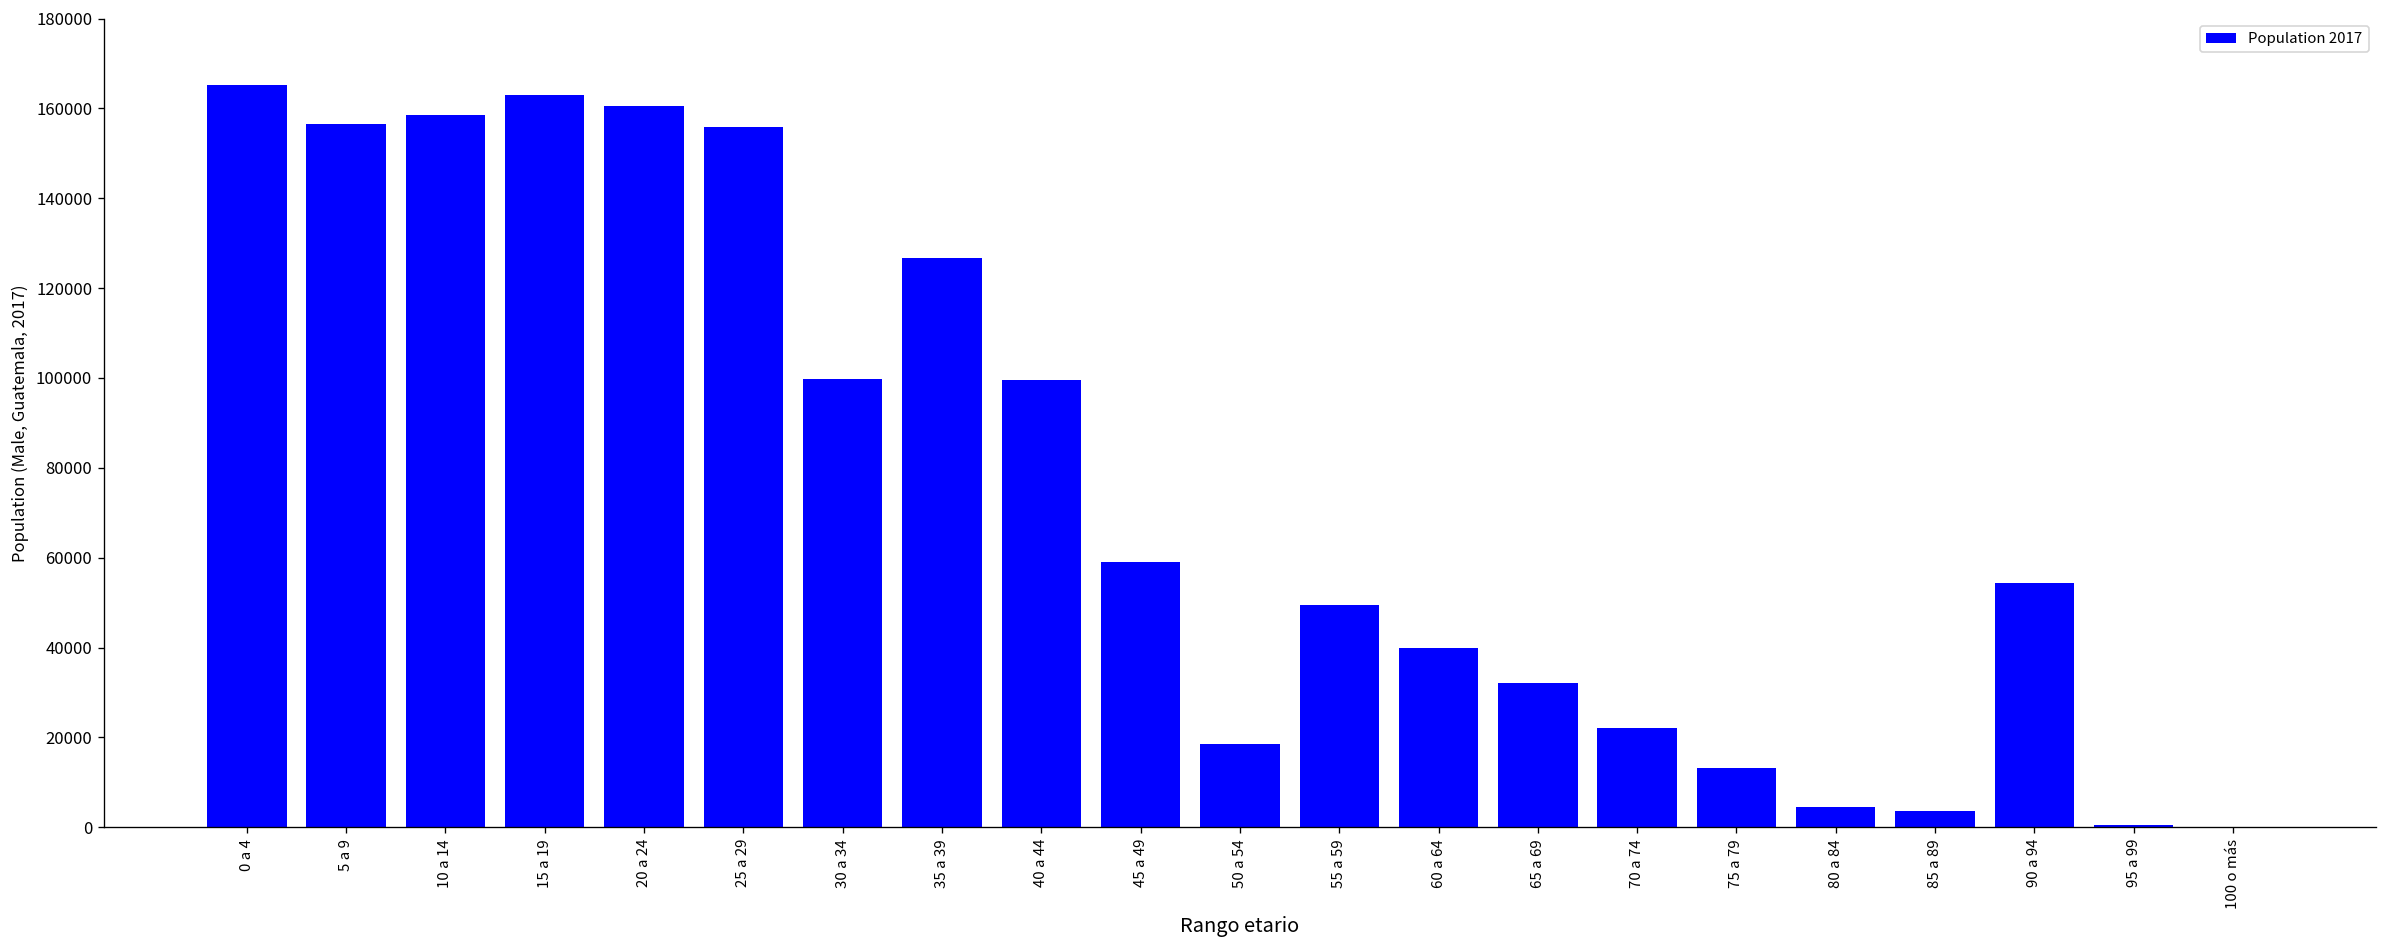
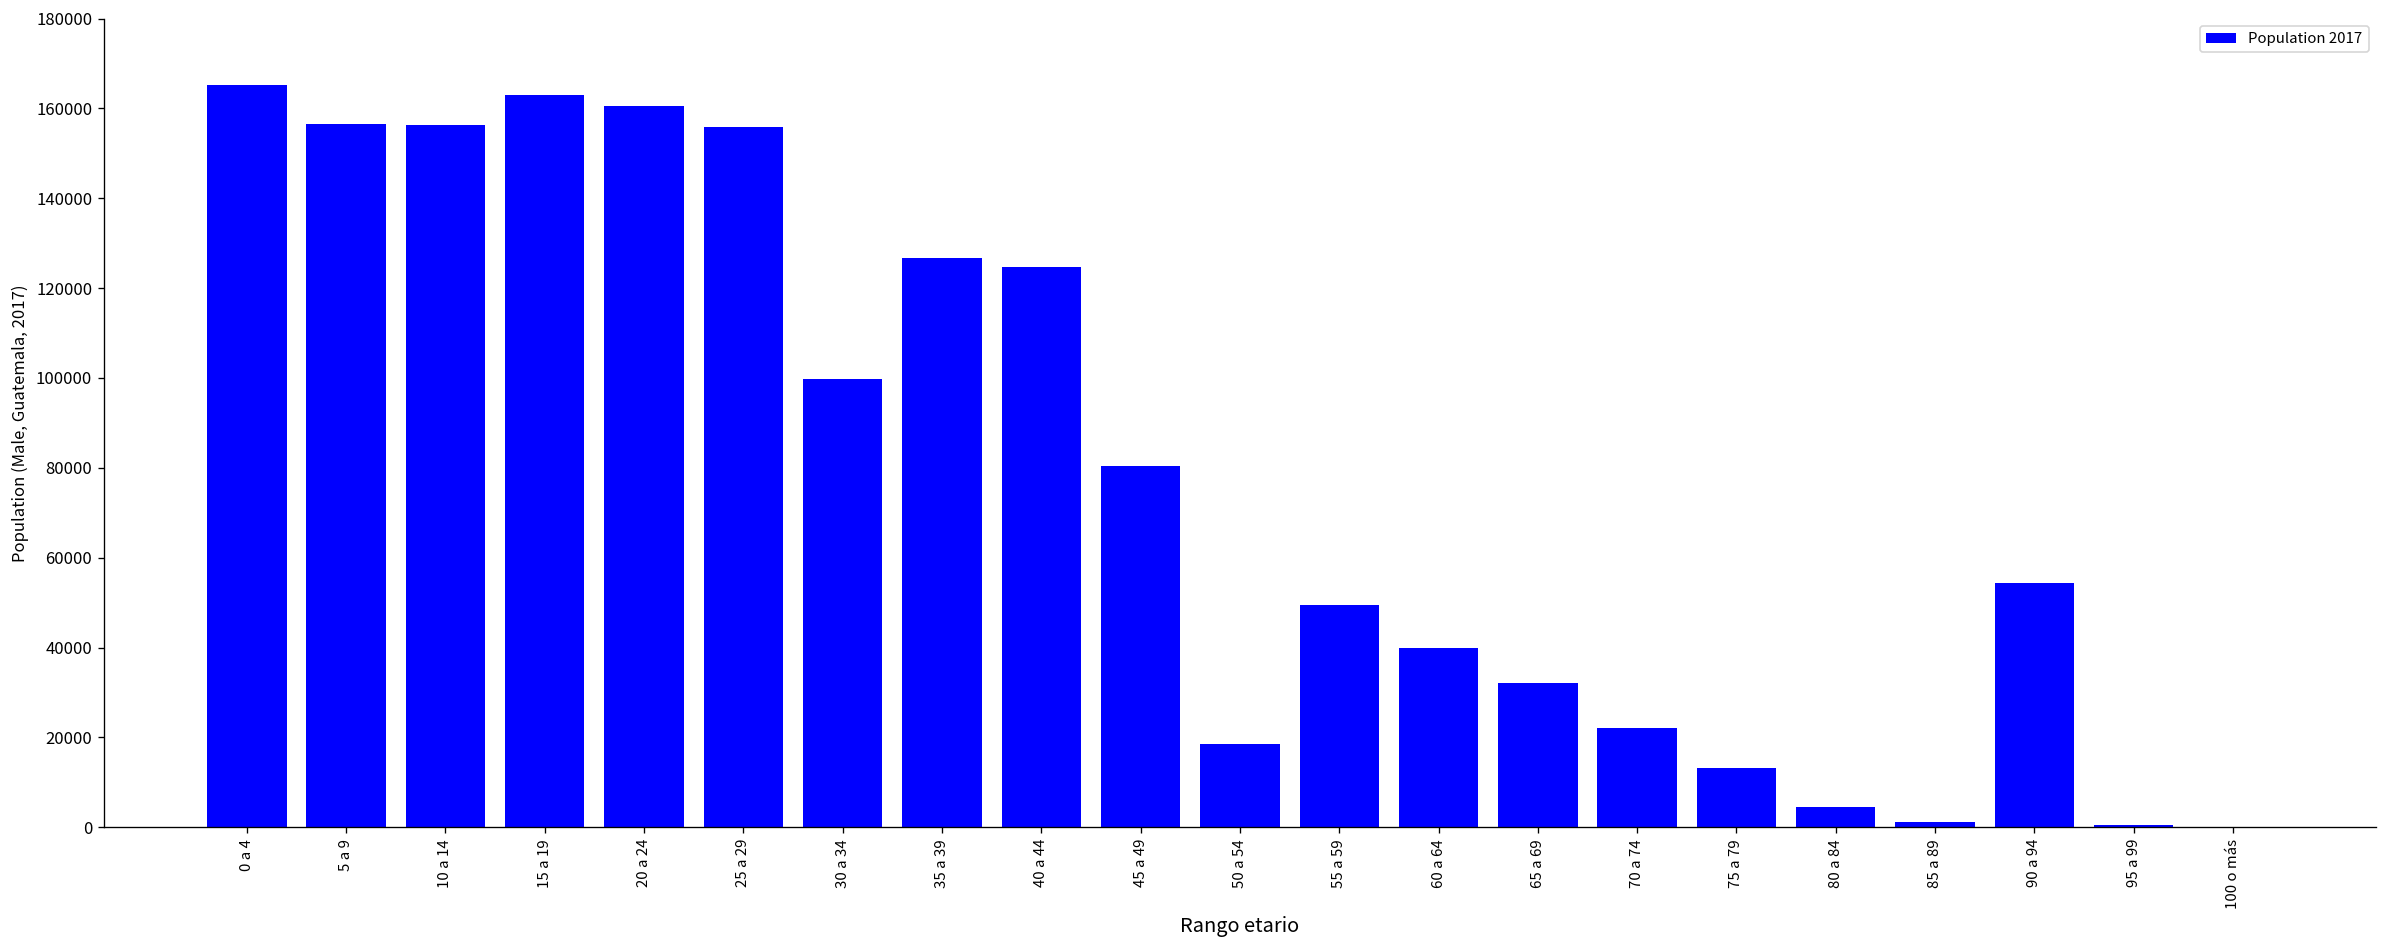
  {
    "0 a 4": 165000,
    "5 a 9": 157000,
-   "10 a 14": 158000,
+   "10 a 14": 156000,
    "15 a 19": 163000,
    "20 a 24": 161000,
    "25 a 29": 156000,
    "30 a 34": 100000,
    "35 a 39": 127000,
-   "40 a 44": 99000,
-   "45 a 49": 59000,
+   "40 a 44": 125000,
+   "45 a 49": 80000,
    "50 a 54": 19000,
    "55 a 59": 49000,
    "60 a 64": 40000,
    "65 a 69": 32000,
    "70 a 74": 22000,
    "75 a 79": 13000,
    "80 a 84": 4000,
-   "85 a 89": 4000,
+   "85 a 89": 1000,
    "90 a 94": 54000
  }
